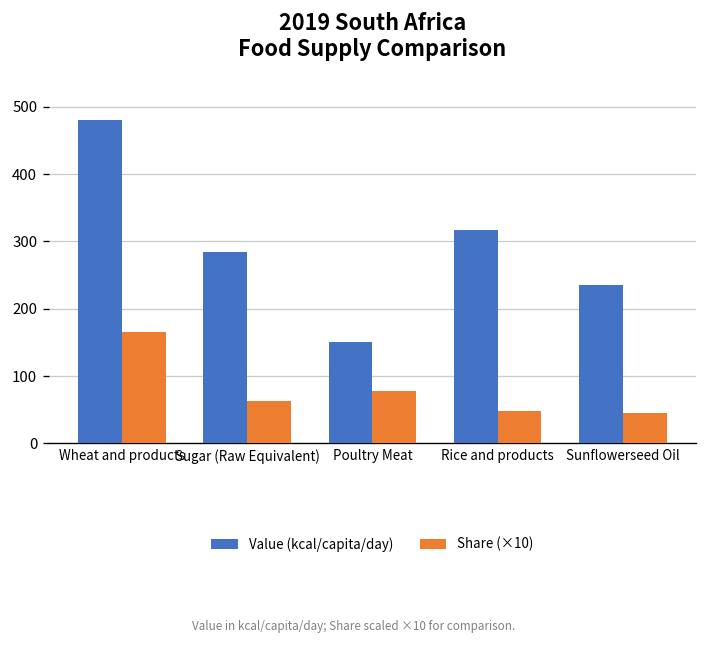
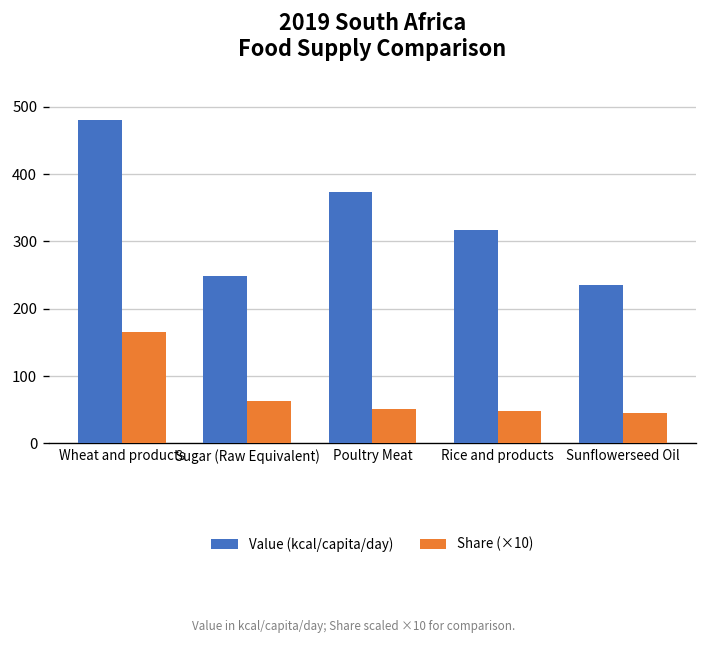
  {
    "Value (kcal/capita/day)": {
      "Wheat and products": 480,
-     "Sugar (Raw Equivalent)": 290,
-     "Poultry Meat": 150,
+     "Sugar (Raw Equivalent)": 250,
+     "Poultry Meat": 370,
      "Rice and products": 320,
      "Sunflowerseed Oil": 240
    },
    "Share (×10)": {
      "Wheat and products": 170,
      "Sugar (Raw Equivalent)": 60,
-     "Poultry Meat": 80,
+     "Poultry Meat": 50,
      "Rice and products": 50,
      "Sunflowerseed Oil": 50
    }
  }
